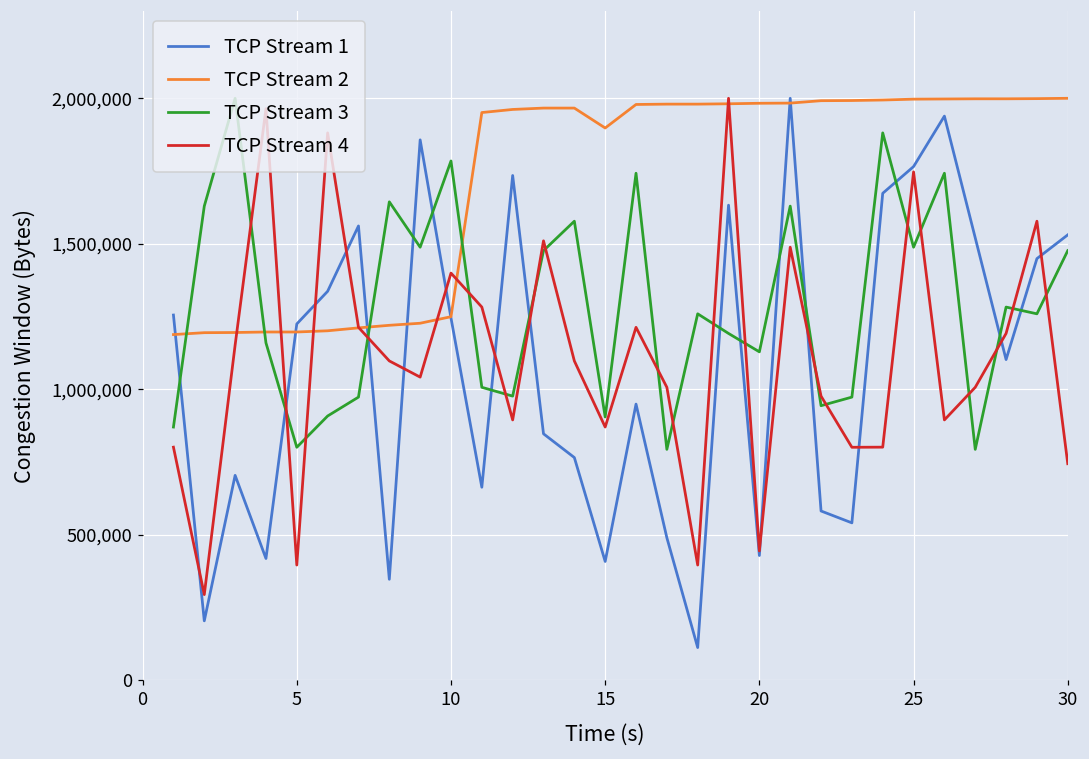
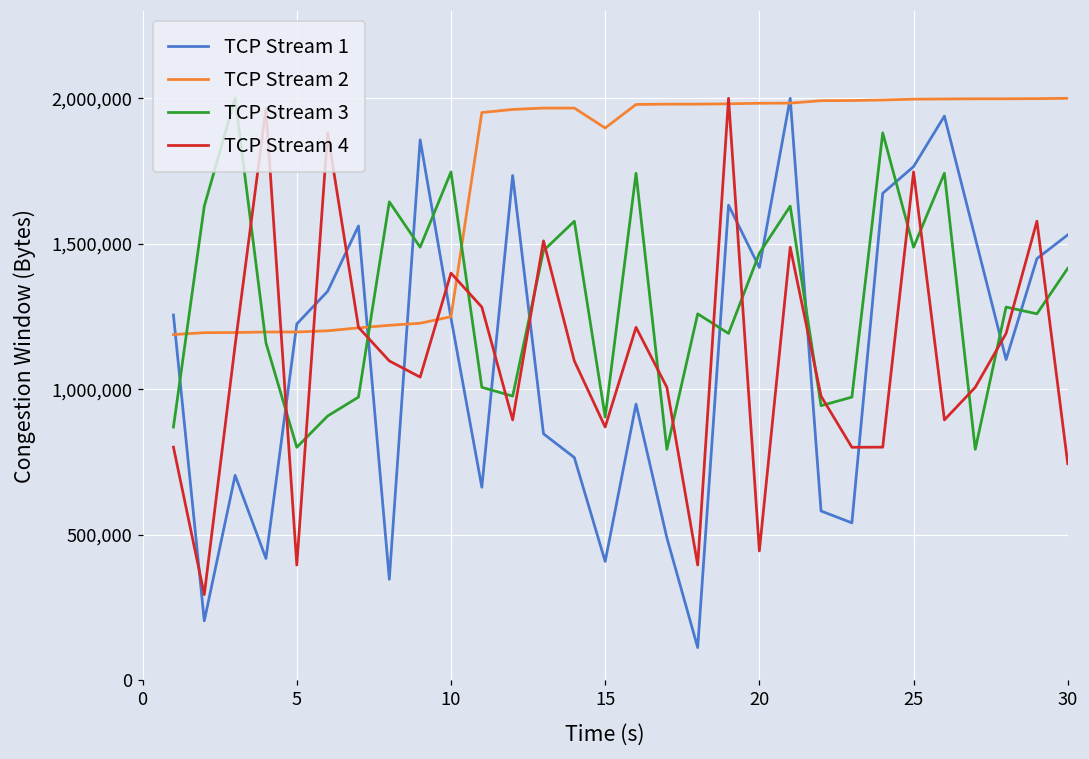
  {
    "TCP Stream 1": {
      "5": "1,220,000",
      "15": "410,000",
-     "20": "430,000",
+     "20": "1,420,000",
      "25": "1,770,000",
      "30": "1,530,000"
    },
    "TCP Stream 2": {
      "5": "1,200,000",
      "15": "1,900,000",
      "20": "1,980,000",
      "25": "2,000,000",
      "30": "2,000,000"
    },
    "TCP Stream 3": {
      "5": "800,000",
-     "10": "1,780,000",
+     "10": "1,750,000",
      "15": "900,000",
-     "20": "1,130,000",
+     "20": "1,470,000",
      "25": "1,490,000",
-     "30": "1,480,000"
+     "30": "1,420,000"
    },
    "TCP Stream 4": {
      "5": "400,000",
      "10": "1,400,000",
      "15": "870,000",
      "20": "440,000",
      "25": "1,750,000",
      "30": "740,000"
    }
  }
